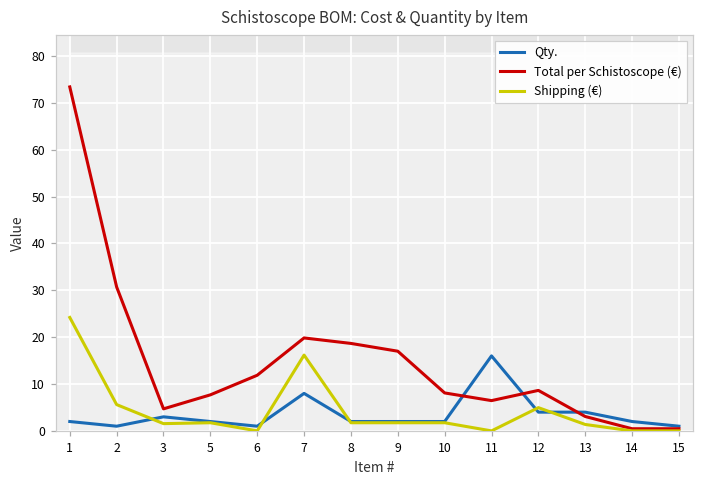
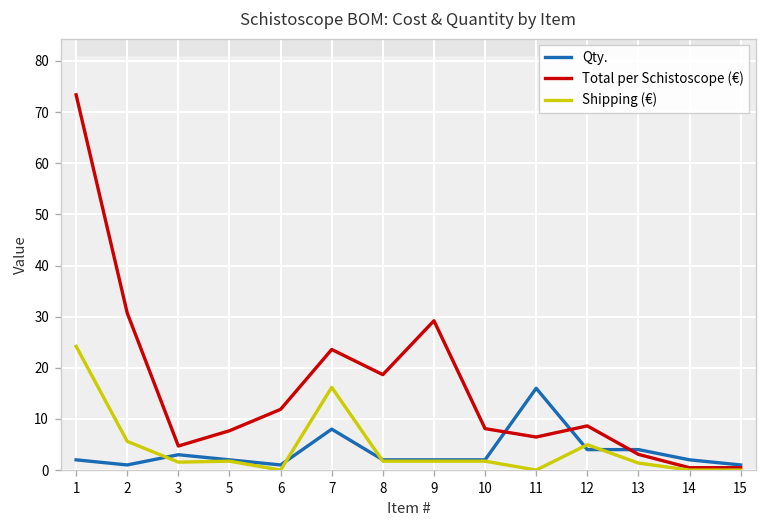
  {
    "Qty.": {
      "1": 2,
      "2": 1,
      "3": 3,
      "6": 1,
      "7": 8,
      "11": 16,
      "12": 4,
      "13": 4,
      "14": 2
    },
    "Total per Schistoscope (€)": {
      "1": 73,
      "2": 31,
      "3": 5,
      "5": 8,
      "6": 12,
-     "7": 20,
+     "7": 24,
      "8": 19,
-     "9": 17,
+     "9": 29,
      "10": 8,
      "11": 6,
      "12": 9,
      "13": 3
    },
    "Shipping (€)": {
      "1": 24,
      "2": 6,
      "3": 2,
      "6": 0,
      "7": 16,
      "11": 0,
      "12": 5,
      "13": 1
    }
  }
